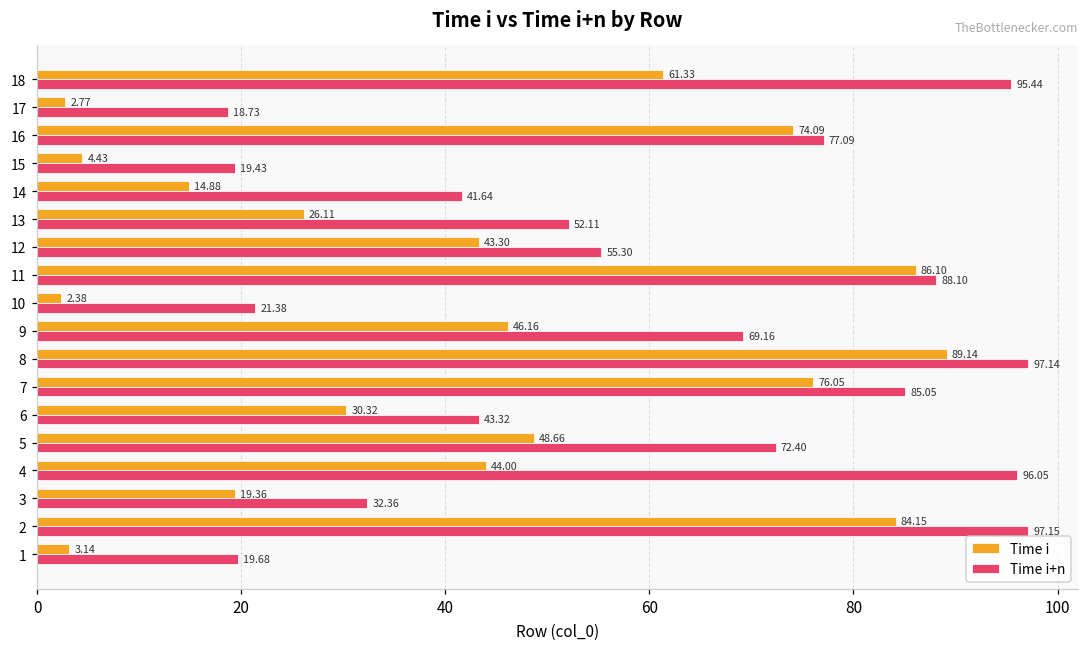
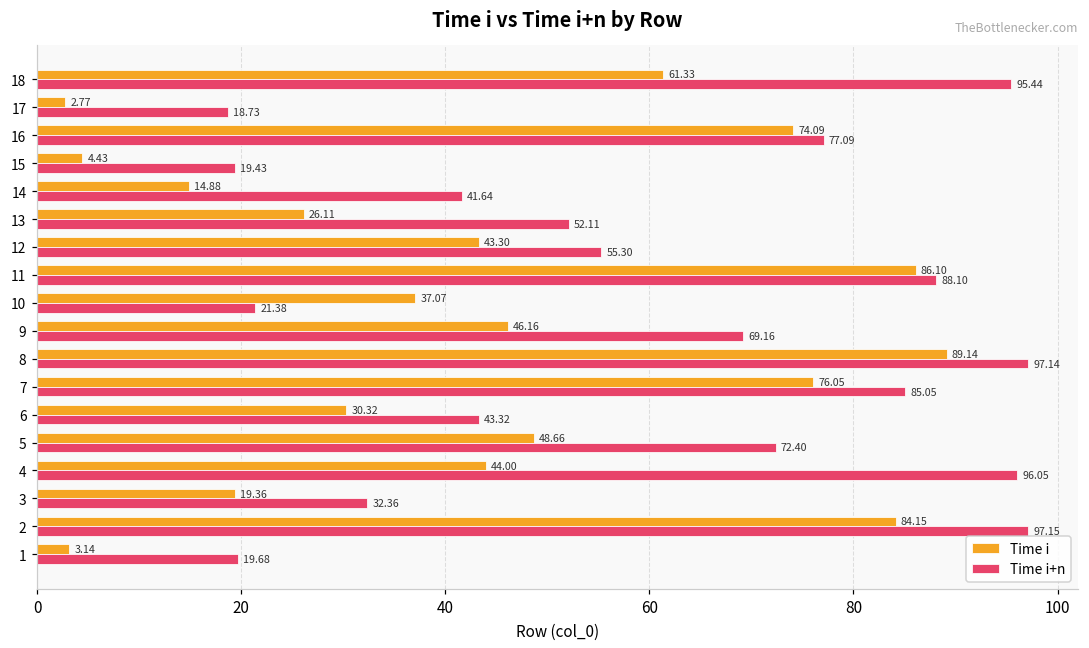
  {
    "Time i": {
      "18": 61.33,
      "17": 2.77,
      "16": 74.09,
      "15": 4.43,
      "14": 14.88,
      "13": 26.11,
      "12": 43.30,
      "11": 86.10,
-     "10": 2.38,
+     "10": 37.07,
      "9": 46.16,
      "8": 89.14,
      "7": 76.05,
      "6": 30.32,
      "5": 48.66,
      "4": 44.00,
      "3": 19.36,
      "2": 84.15,
      "1": 3.14
    },
    "Time i+n": {
      "18": 95.44,
      "17": 18.73,
      "16": 77.09,
      "15": 19.43,
      "14": 41.64,
      "13": 52.11,
      "12": 55.30,
      "11": 88.10,
      "10": 21.38,
      "9": 69.16,
      "8": 97.14,
      "7": 85.05,
      "6": 43.32,
      "5": 72.40,
      "4": 96.05,
      "3": 32.36,
      "1": 19.68
    }
  }
